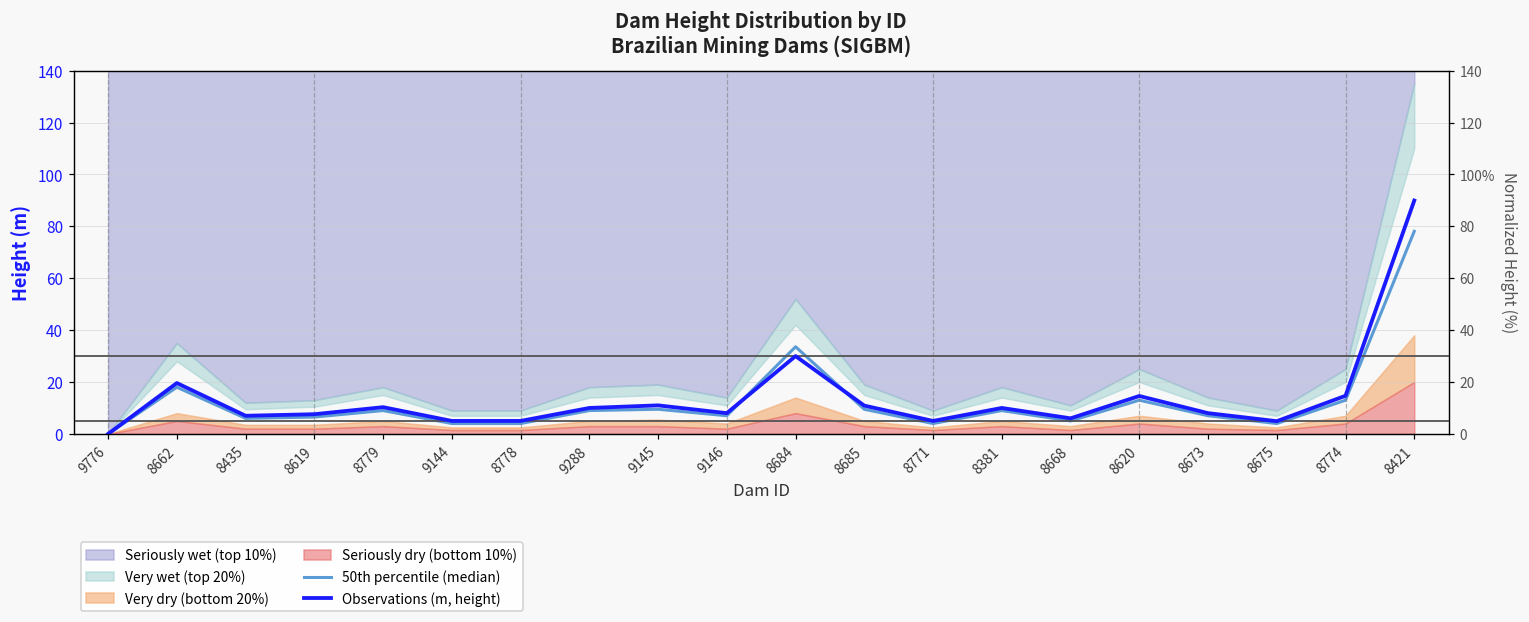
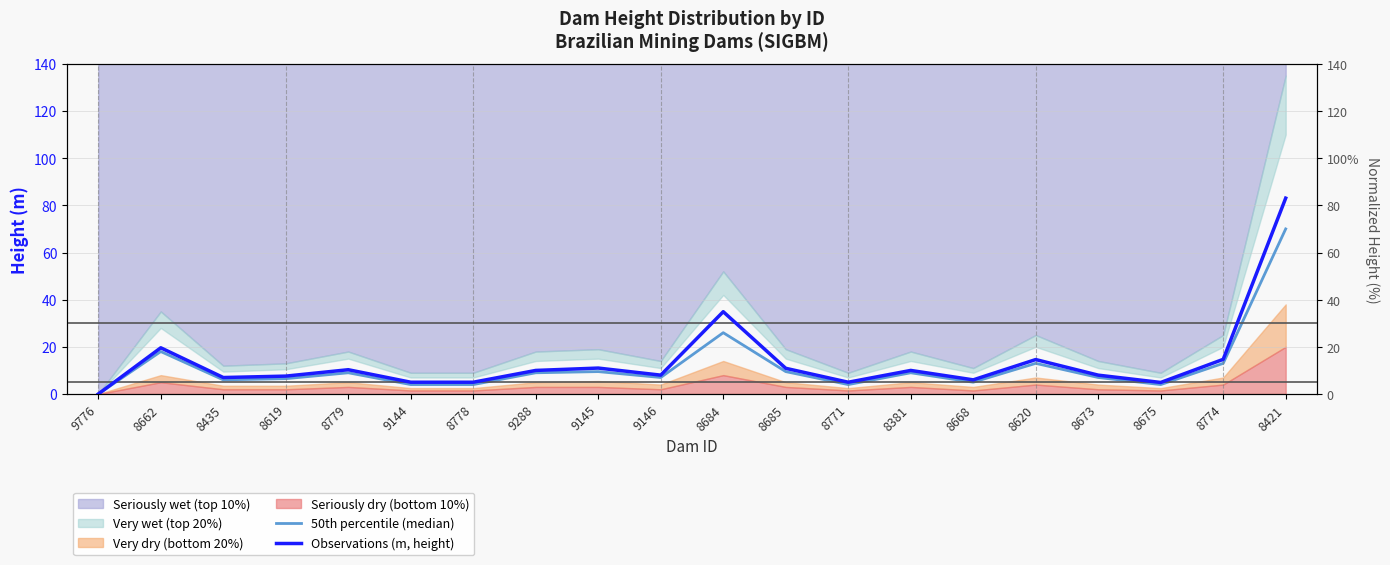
  {
    "50th percentile (median)": {
      "8662": 18,
      "8779": 9,
      "9145": 10,
-     "8684": 34,
+     "8684": 26,
      "8685": 10,
      "8620": 13,
      "8774": 13,
-     "8421": 78
+     "8421": 70
    },
    "Observations (m, height)": {
      "8662": 20,
      "8779": 10,
      "9145": 11,
-     "8684": 30,
+     "8684": 35,
      "8685": 11,
      "8620": 15,
      "8774": 15,
-     "8421": 90
+     "8421": 83
    }
  }
